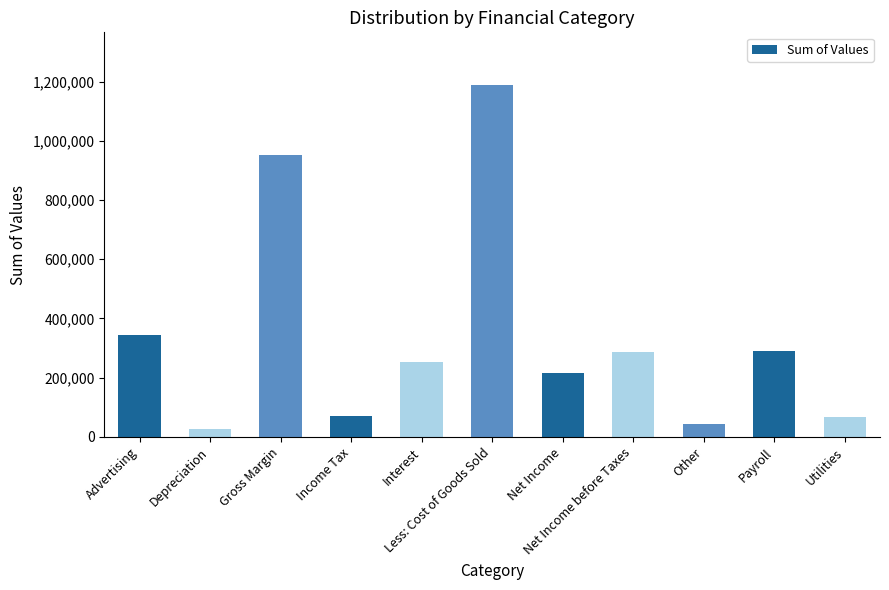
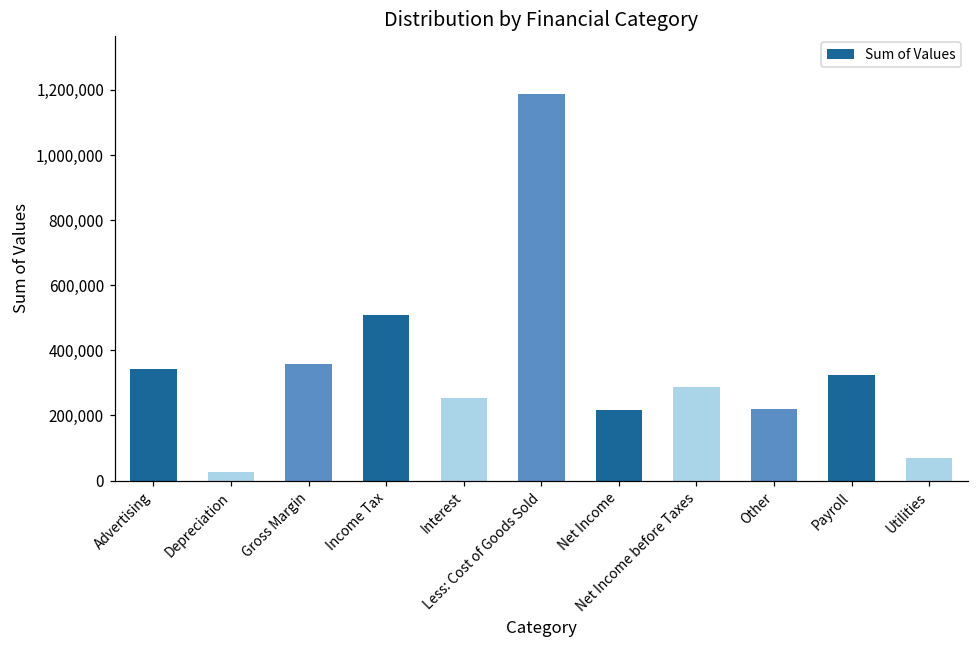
  {
    "Advertising": "340,000",
    "Depreciation": "30,000",
-   "Gross Margin": "950,000",
-   "Income Tax": "70,000",
+   "Gross Margin": "360,000",
+   "Income Tax": "510,000",
    "Interest": "250,000",
    "Less: Cost of Goods Sold": "1,190,000",
    "Net Income": "220,000",
    "Net Income before Taxes": "290,000",
-   "Other": "50,000",
-   "Payroll": "290,000",
+   "Other": "220,000",
+   "Payroll": "320,000",
    "Utilities": "70,000"
  }
